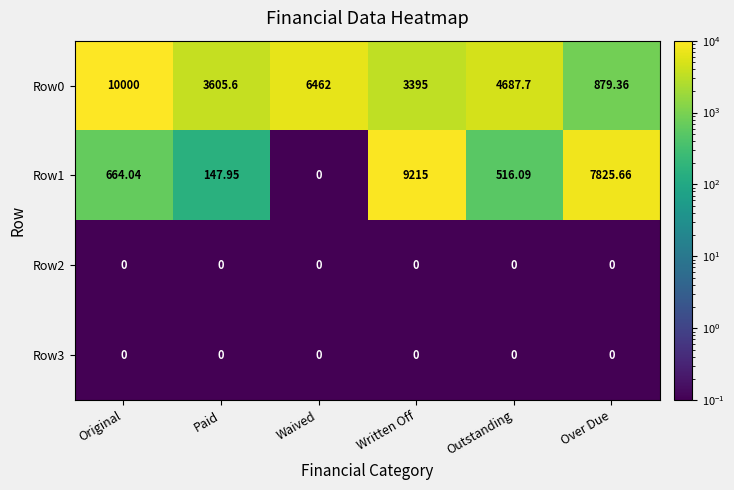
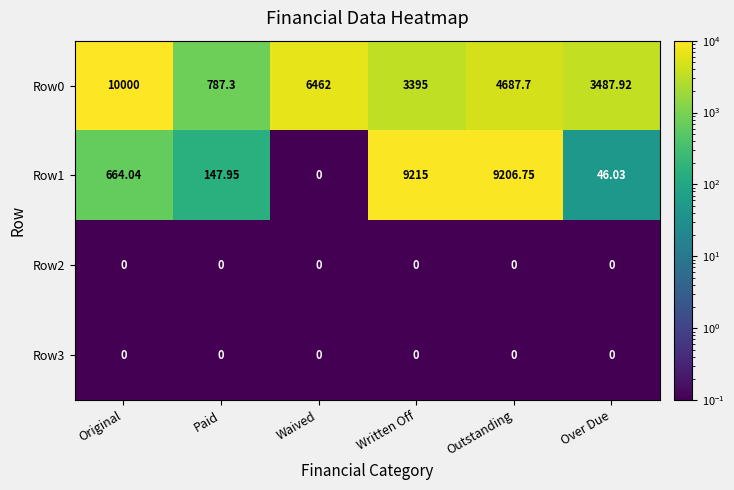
  {
    "Row0": {
      "Original": 10000,
-     "Paid": 3605.6,
+     "Paid": 787.3,
      "Waived": 6462,
      "Written Off": 3395,
      "Outstanding": 4687.7,
-     "Over Due": 879.36
+     "Over Due": 3487.92
    },
    "Row1": {
      "Original": 664.04,
      "Paid": 147.95,
      "Waived": 0,
      "Written Off": 9215,
-     "Outstanding": 516.09,
-     "Over Due": 7825.66
+     "Outstanding": 9206.75,
+     "Over Due": 46.03
    },
    "Row2": {
      "Original": 0,
      "Paid": 0,
      "Waived": 0,
      "Written Off": 0,
      "Outstanding": 0,
      "Over Due": 0
    },
    "Row3": {
      "Original": 0,
      "Paid": 0,
      "Waived": 0,
      "Written Off": 0,
      "Outstanding": 0,
      "Over Due": 0
    }
  }
